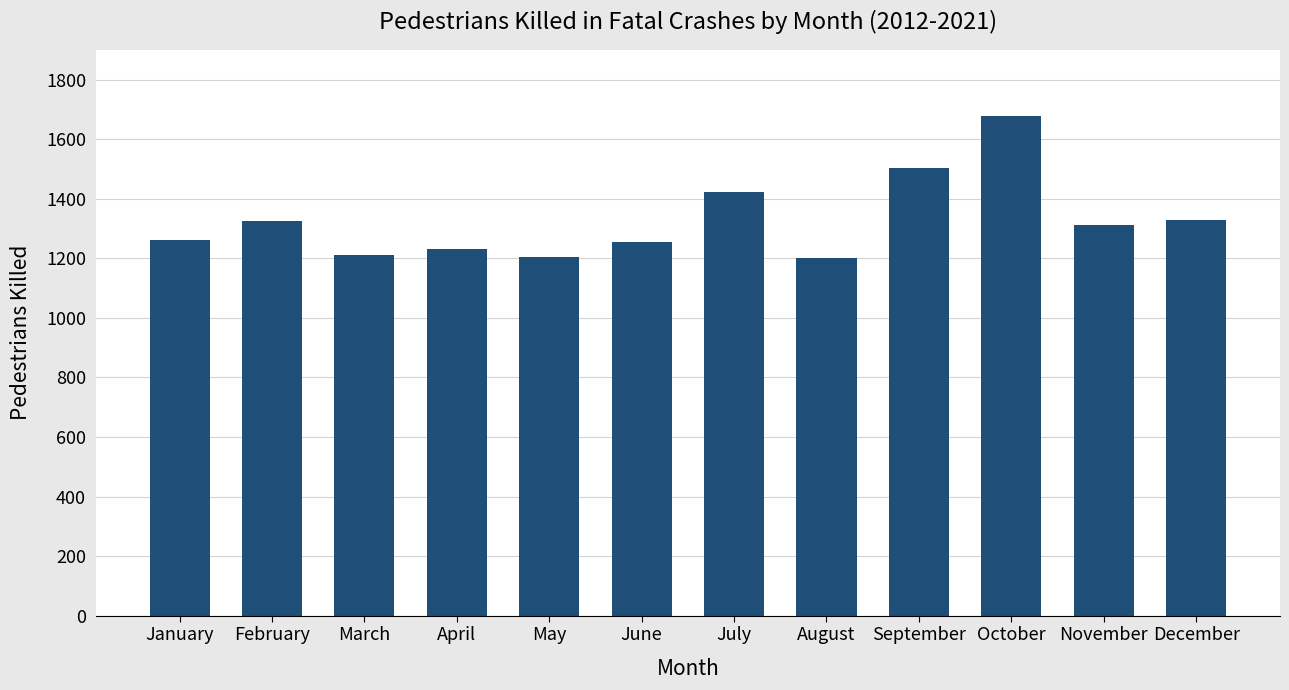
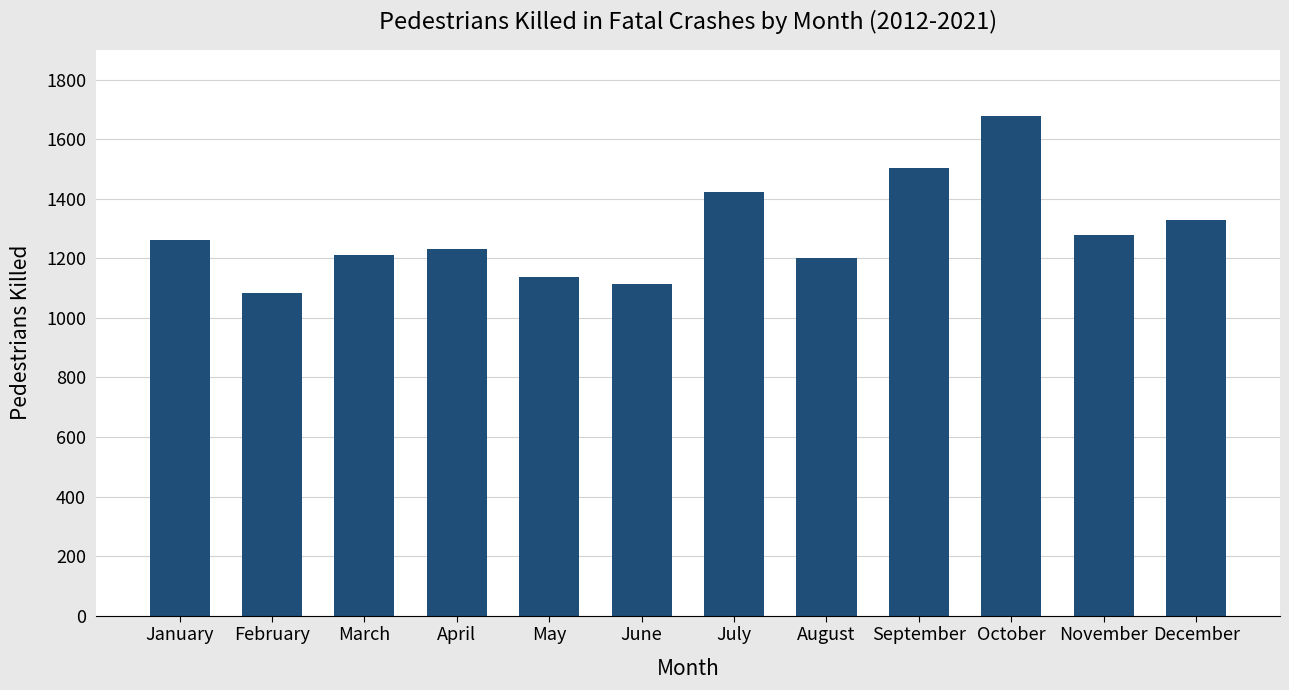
  {
    "January": 1260,
-   "February": 1330,
+   "February": 1080,
    "March": 1210,
    "April": 1230,
-   "May": 1210,
-   "June": 1250,
+   "May": 1140,
+   "June": 1120,
    "July": 1420,
    "August": 1200,
    "September": 1500,
    "October": 1680,
-   "November": 1310,
+   "November": 1280,
    "December": 1330
  }
